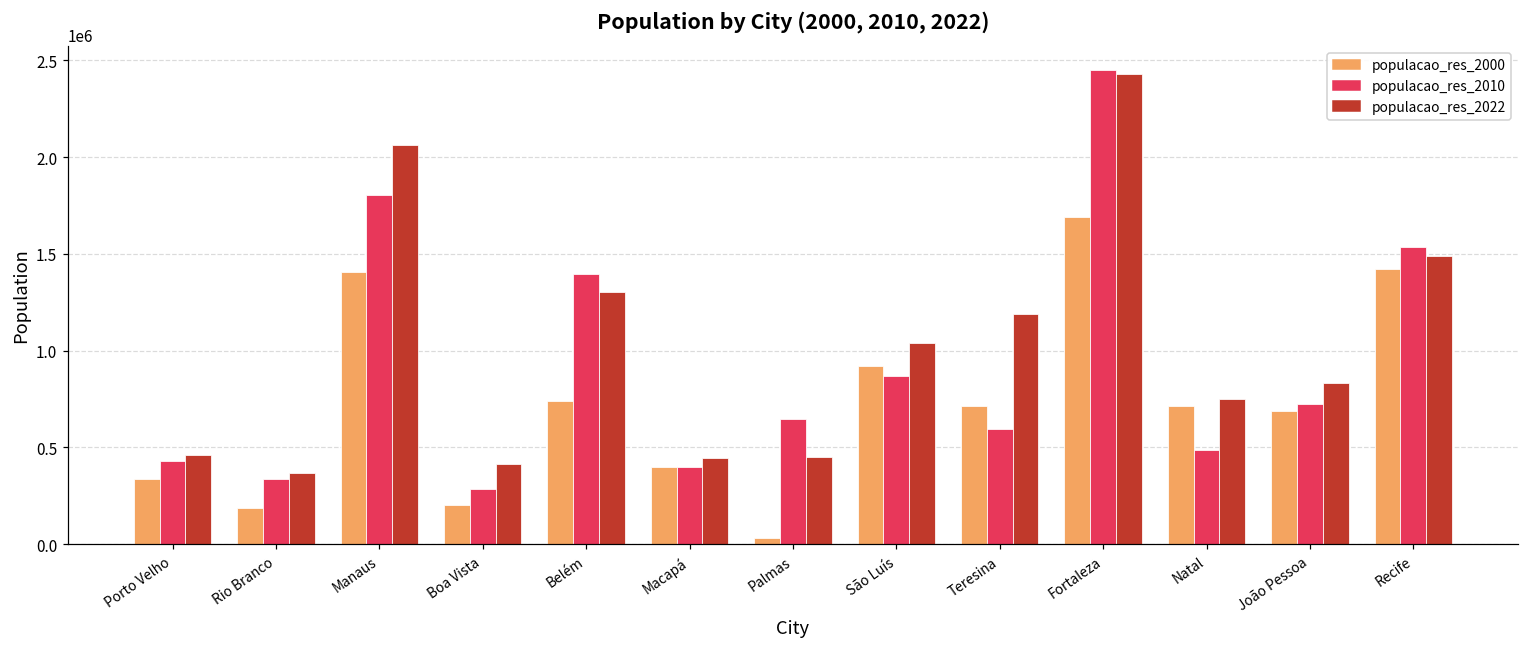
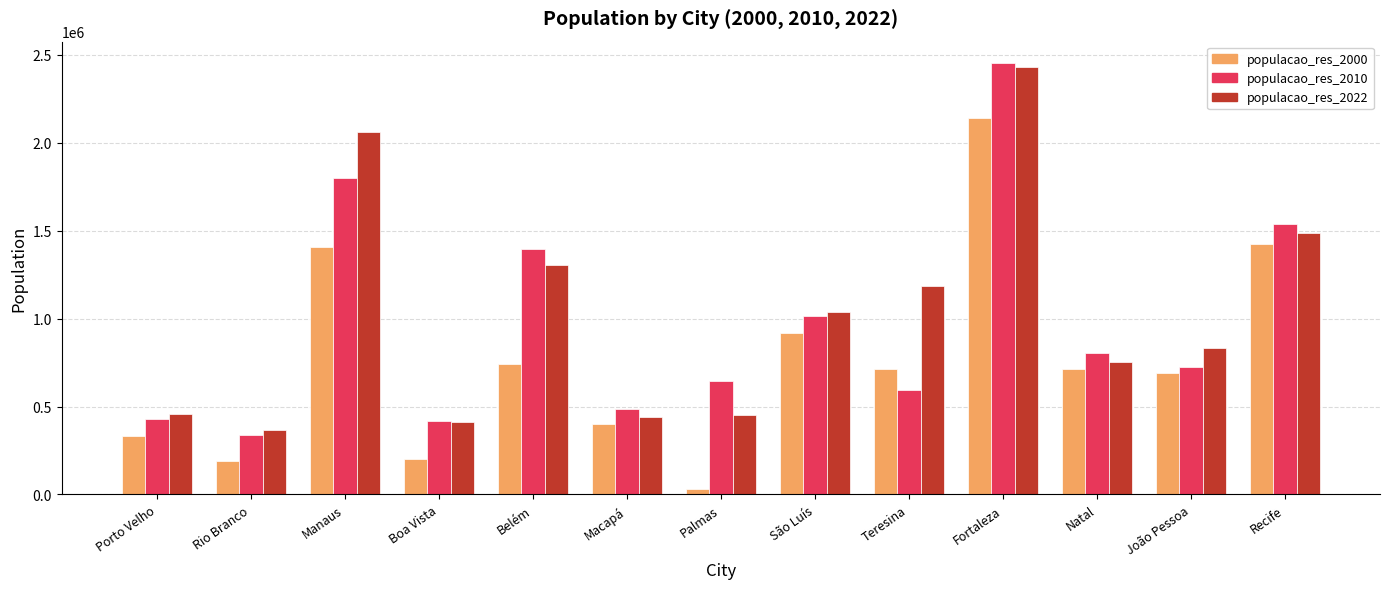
  {
    "populacao_res_2000": {
      "Porto Velho": 330000,
      "Rio Branco": 190000,
      "Manaus": 1410000,
      "Boa Vista": 200000,
      "Belém": 740000,
      "Macapá": 400000,
      "Palmas": 30000,
      "São Luís": 920000,
      "Teresina": 720000,
-     "Fortaleza": 1690000,
+     "Fortaleza": 2140000,
      "Natal": 710000,
      "João Pessoa": 690000,
      "Recife": 1420000
    },
    "populacao_res_2010": {
      "Porto Velho": 430000,
      "Rio Branco": 340000,
      "Manaus": 1800000,
-     "Boa Vista": 280000,
+     "Boa Vista": 420000,
      "Belém": 1390000,
-     "Macapá": 400000,
+     "Macapá": 480000,
      "Palmas": 650000,
-     "São Luís": 870000,
+     "São Luís": 1010000,
      "Teresina": 600000,
      "Fortaleza": 2450000,
-     "Natal": 490000,
+     "Natal": 800000,
      "João Pessoa": 720000,
      "Recife": 1540000
    },
    "populacao_res_2022": {
      "Porto Velho": 460000,
      "Rio Branco": 360000,
      "Manaus": 2060000,
      "Boa Vista": 410000,
      "Belém": 1300000,
      "Macapá": 440000,
      "Palmas": 450000,
      "São Luís": 1040000,
      "Teresina": 1190000,
      "Fortaleza": 2430000,
      "Natal": 750000,
      "João Pessoa": 830000,
      "Recife": 1490000
    }
  }
